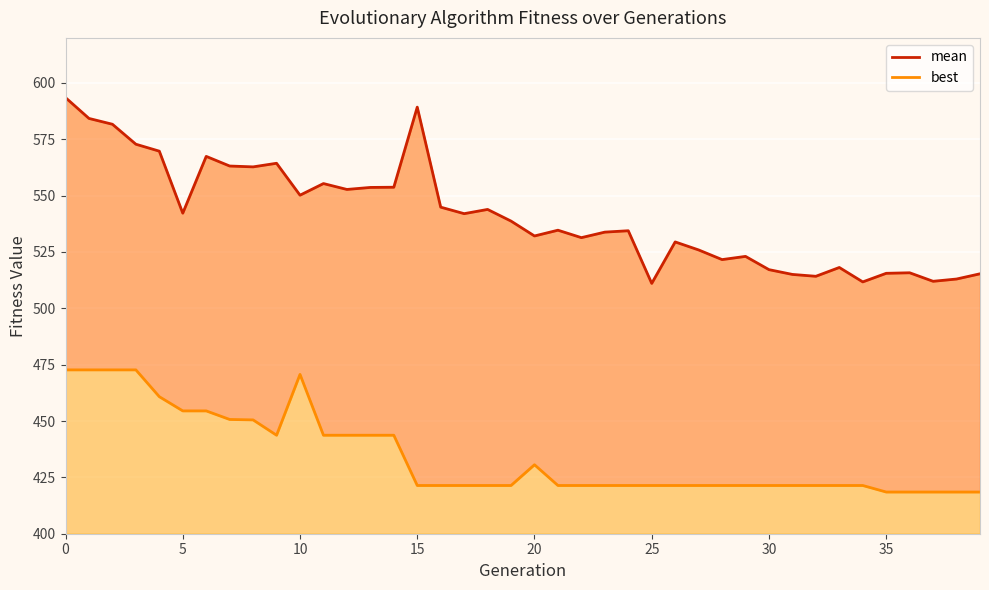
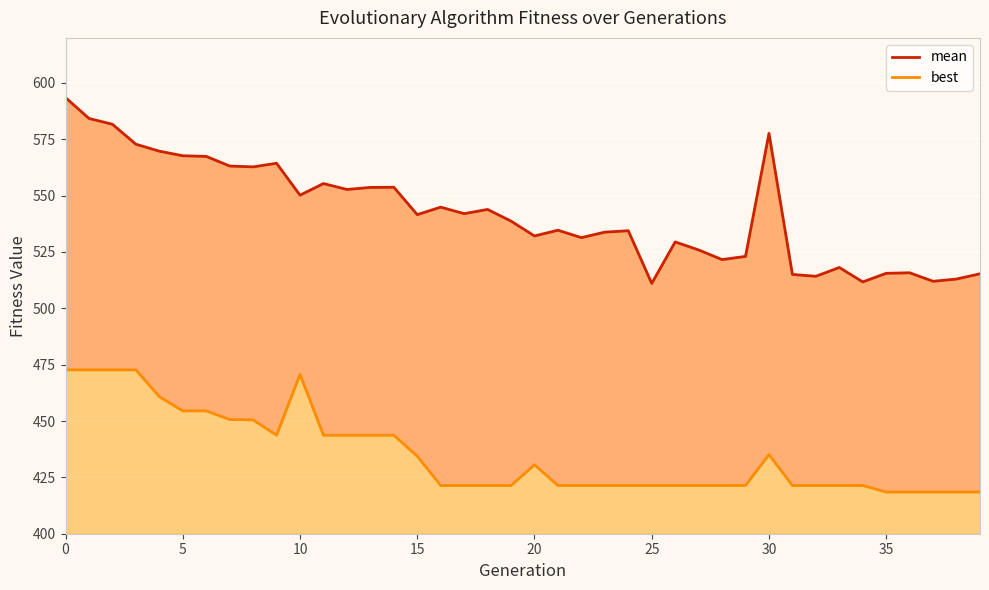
  {
    "mean": {
      "0": 594,
-     "5": 542,
+     "5": 568,
      "10": 550,
-     "15": 589,
+     "15": 542,
      "20": 532,
      "25": 511,
-     "30": 517,
+     "30": 578,
      "35": 516
    },
    "best": {
      "0": 473,
      "5": 455,
      "10": 471,
-     "15": 421,
+     "15": 434,
      "20": 431,
      "25": 421,
-     "30": 421,
+     "30": 435,
      "35": 419
    }
  }
